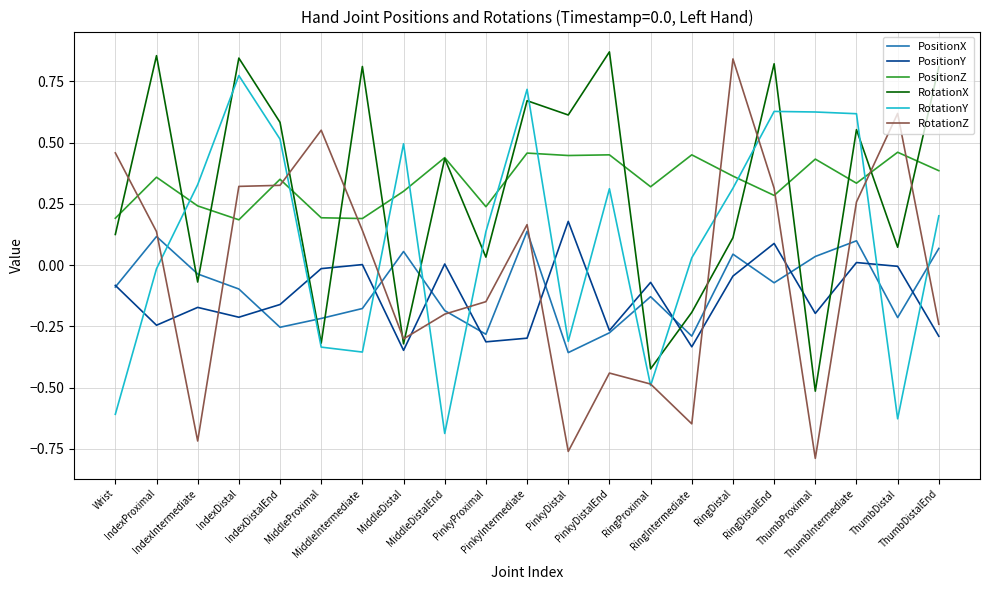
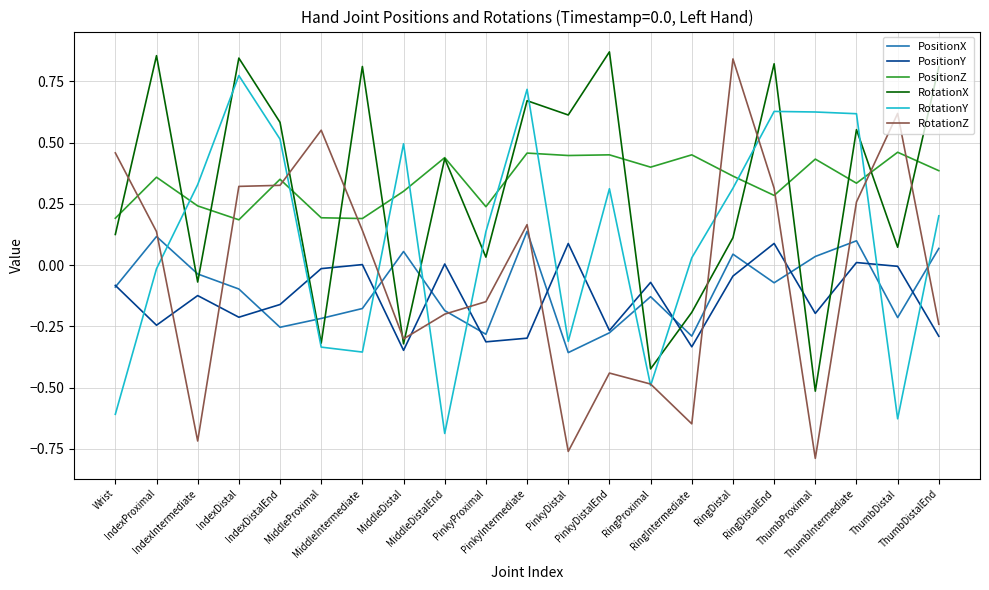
  {
    "PositionX": {
      "IndexProximal": 0.12,
      "IndexIntermediate": -0.04,
      "IndexDistal": -0.10,
      "IndexDistalEnd": -0.25,
      "MiddleProximal": -0.22,
      "MiddleIntermediate": -0.18,
      "MiddleDistal": 0.06,
      "MiddleDistalEnd": -0.19,
      "PinkyProximal": -0.28,
      "PinkyIntermediate": 0.14,
      "PinkyDistal": -0.36,
      "RingProximal": -0.13,
      "RingIntermediate": -0.29,
      "RingDistal": 0.04,
      "RingDistalEnd": -0.07,
      "ThumbProximal": 0.04,
      "ThumbIntermediate": 0.10,
      "ThumbDistal": -0.21,
      "ThumbDistalEnd": 0.07
    },
    "PositionY": {
      "IndexProximal": -0.25,
-     "IndexIntermediate": -0.17,
+     "IndexIntermediate": -0.12,
      "IndexDistal": -0.21,
      "IndexDistalEnd": -0.16,
      "MiddleProximal": -0.01,
      "MiddleIntermediate": 0.00,
      "MiddleDistal": -0.35,
      "MiddleDistalEnd": 0.00,
      "PinkyProximal": -0.31,
      "PinkyIntermediate": -0.30,
-     "PinkyDistal": 0.18,
+     "PinkyDistal": 0.09,
      "RingProximal": -0.07,
      "RingIntermediate": -0.33,
      "RingDistal": -0.05,
      "RingDistalEnd": 0.09,
      "ThumbProximal": -0.20,
      "ThumbIntermediate": 0.01,
      "ThumbDistal": -0.01,
      "ThumbDistalEnd": -0.29
    },
    "PositionZ": {
      "Wrist": 0.19,
      "IndexProximal": 0.36,
      "IndexIntermediate": 0.24,
      "IndexDistal": 0.18,
      "IndexDistalEnd": 0.35,
      "MiddleProximal": 0.19,
      "MiddleIntermediate": 0.19,
      "MiddleDistal": 0.30,
      "PinkyProximal": 0.24,
      "PinkyIntermediate": 0.46,
      "PinkyDistal": 0.45,
      "PinkyDistalEnd": 0.45,
-     "RingProximal": 0.32,
+     "RingProximal": 0.40,
      "RingIntermediate": 0.45,
      "RingDistal": 0.36,
      "RingDistalEnd": 0.28,
      "ThumbProximal": 0.43,
      "ThumbIntermediate": 0.33,
      "ThumbDistal": 0.46,
      "ThumbDistalEnd": 0.39
    },
    "RotationX": {
      "Wrist": 0.12,
      "IndexProximal": 0.85,
      "IndexIntermediate": -0.07,
      "IndexDistal": 0.84,
      "IndexDistalEnd": 0.58,
      "MiddleProximal": -0.32,
      "MiddleIntermediate": 0.81,
      "MiddleDistal": -0.32,
      "PinkyProximal": 0.03,
      "PinkyIntermediate": 0.67,
      "PinkyDistal": 0.61,
      "PinkyDistalEnd": 0.87,
      "RingProximal": -0.42,
      "RingIntermediate": -0.19,
      "RingDistal": 0.11,
      "RingDistalEnd": 0.82,
      "ThumbProximal": -0.51,
      "ThumbIntermediate": 0.55,
      "ThumbDistal": 0.07
    },
    "RotationY": {
      "Wrist": -0.61,
      "IndexProximal": -0.02,
      "IndexIntermediate": 0.33,
      "IndexDistal": 0.77,
      "IndexDistalEnd": 0.51,
      "MiddleProximal": -0.33,
      "MiddleIntermediate": -0.36,
      "MiddleDistal": 0.50,
      "MiddleDistalEnd": -0.69,
      "PinkyProximal": 0.14,
      "PinkyIntermediate": 0.72,
      "PinkyDistal": -0.31,
      "PinkyDistalEnd": 0.31,
      "RingIntermediate": 0.03,
      "RingDistal": 0.31,
      "RingDistalEnd": 0.63,
      "ThumbProximal": 0.62,
      "ThumbIntermediate": 0.62,
      "ThumbDistal": -0.63,
      "ThumbDistalEnd": 0.20
    },
    "RotationZ": {
      "Wrist": 0.46,
      "IndexProximal": 0.14,
      "IndexIntermediate": -0.72,
      "IndexDistal": 0.32,
      "IndexDistalEnd": 0.33,
      "MiddleProximal": 0.55,
      "MiddleIntermediate": 0.14,
      "MiddleDistal": -0.30,
      "MiddleDistalEnd": -0.20,
      "PinkyProximal": -0.15,
      "PinkyIntermediate": 0.17,
      "PinkyDistal": -0.76,
      "PinkyDistalEnd": -0.44,
      "RingIntermediate": -0.65,
      "RingDistal": 0.84,
      "RingDistalEnd": 0.31,
      "ThumbProximal": -0.79,
      "ThumbIntermediate": 0.26,
      "ThumbDistalEnd": -0.24
    }
  }
